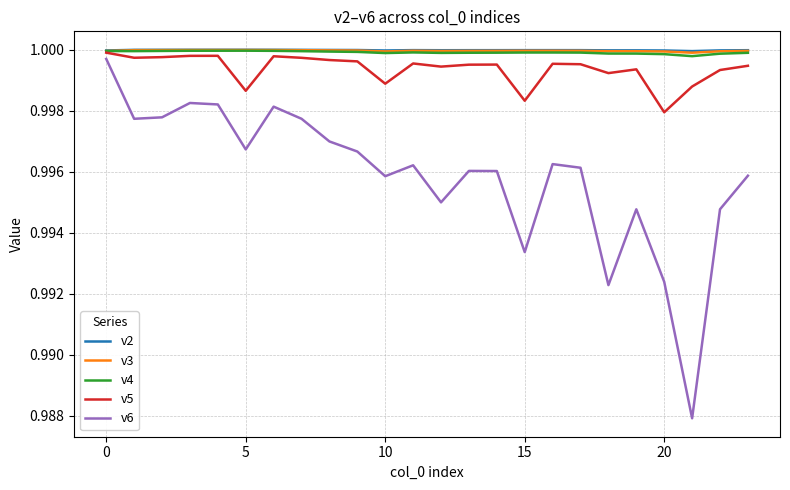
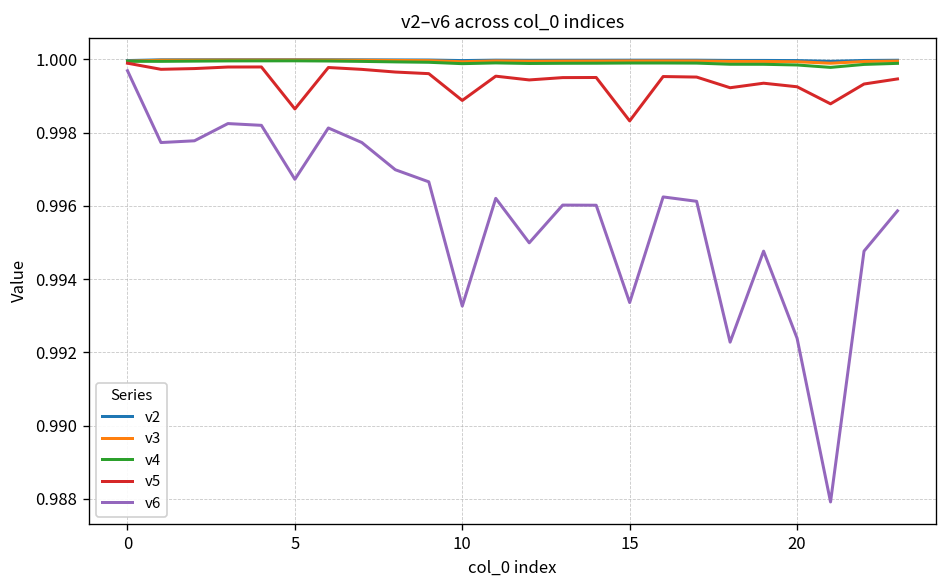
  {
    "v4": {
      "20": 0.9998
    },
    "v5": {
      "5": 0.9986,
      "10": 0.9989,
      "15": 0.9983,
-     "20": 0.9979
+     "20": 0.9993
    },
    "v6": {
      "0": 0.9997,
      "5": 0.9967,
-     "10": 0.9958,
+     "10": 0.9933,
      "15": 0.9934,
      "20": 0.9924
    }
  }
